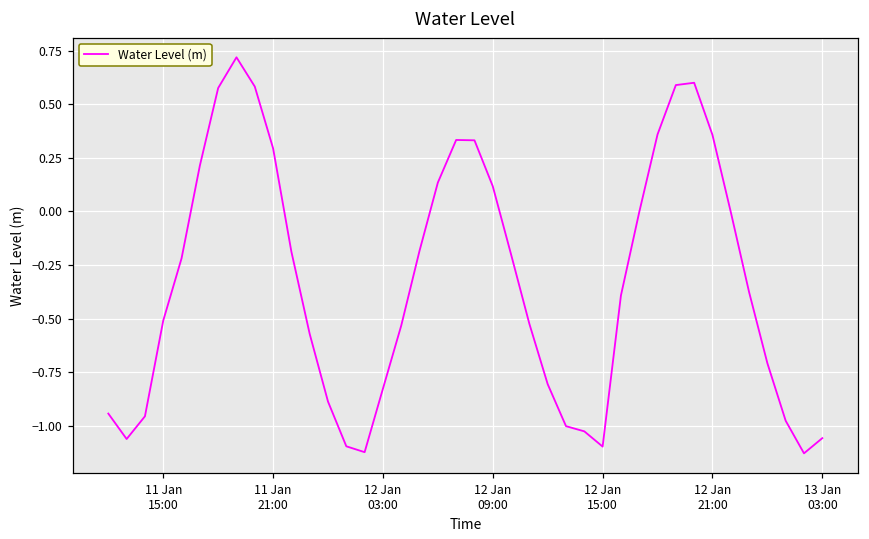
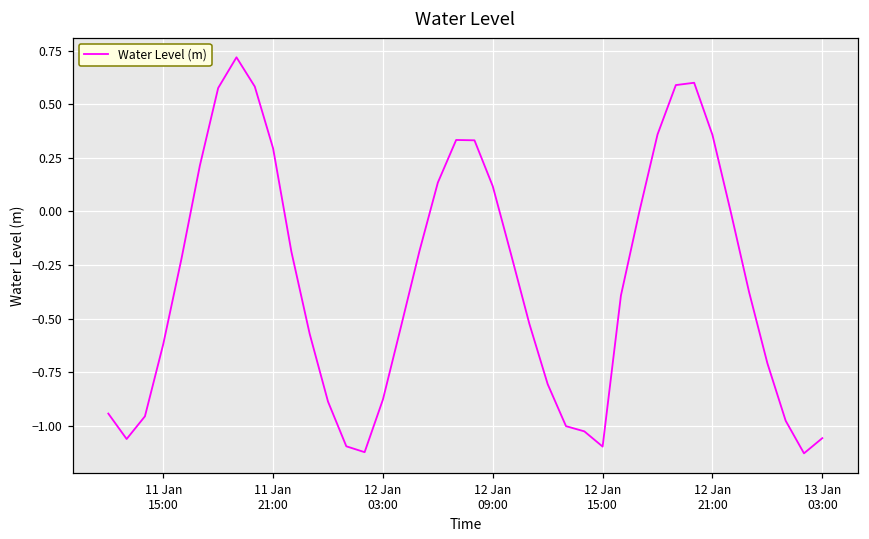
  {
-   "11 Jan 15:00": -0.51,
+   "11 Jan 15:00": -0.62,
    "11 Jan 21:00": 0.29,
-   "12 Jan 03:00": -0.83,
+   "12 Jan 03:00": -0.88,
    "12 Jan 09:00": 0.12,
    "12 Jan 15:00": -1.10,
    "12 Jan 21:00": 0.36,
    "13 Jan 03:00": -1.06
  }
